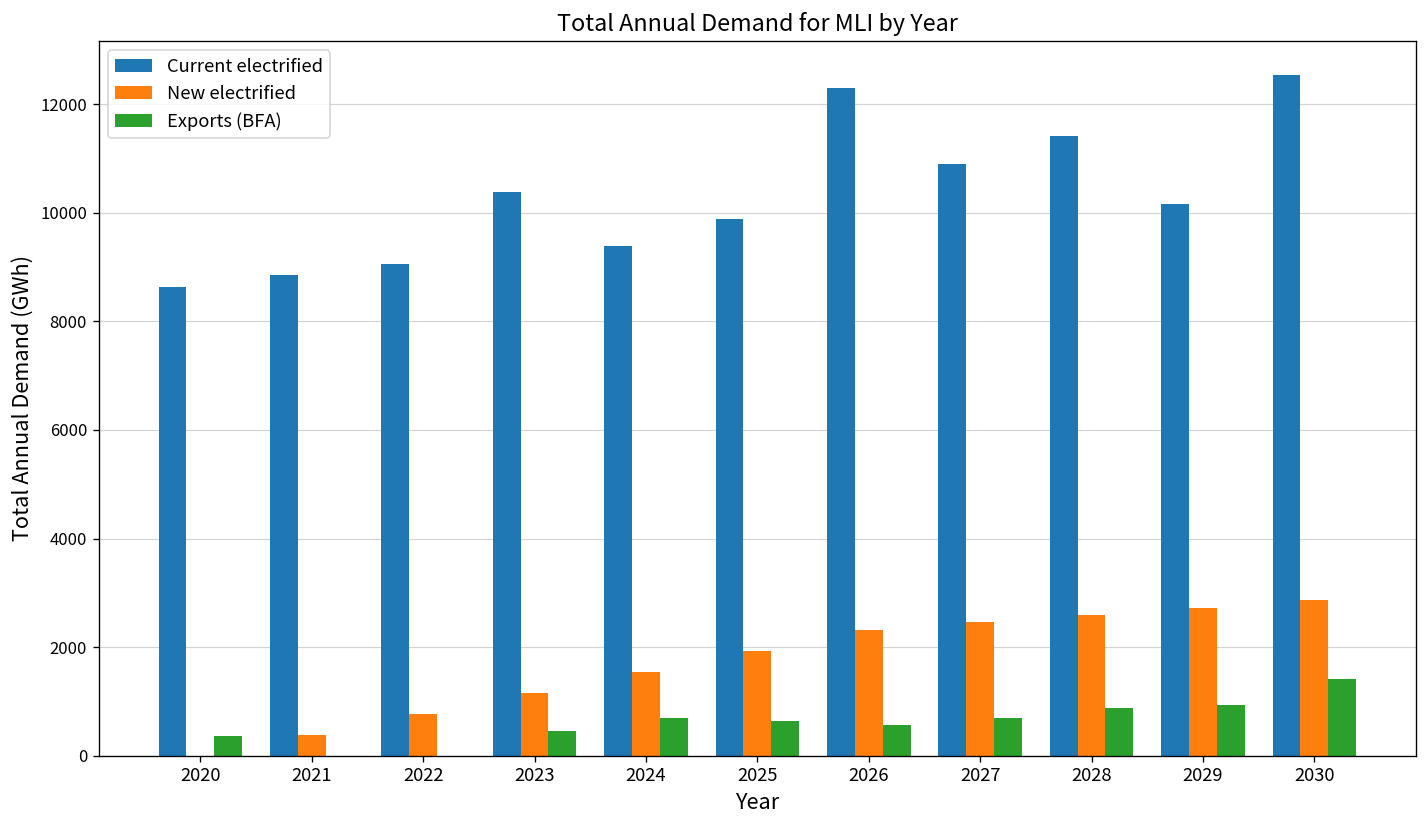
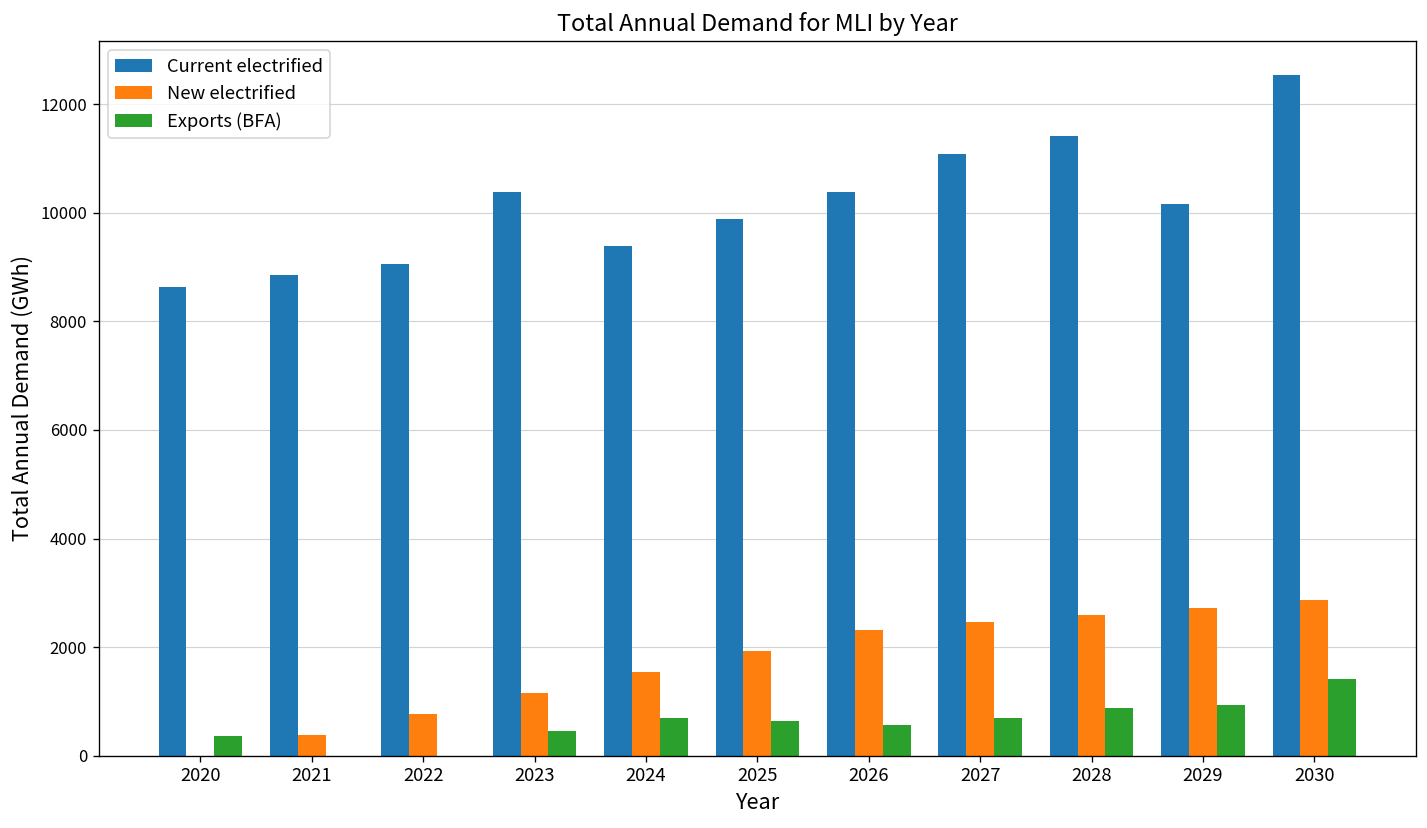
  {
    "Current electrified": {
      "2020": 8600,
      "2021": 8900,
      "2022": 9100,
      "2023": 10400,
      "2024": 9400,
      "2025": 9900,
-     "2026": 12300,
-     "2027": 10900,
+     "2026": 10400,
+     "2027": 11100,
      "2028": 11400,
      "2029": 10200,
      "2030": 12500
    },
    "New electrified": {
      "2020": 0,
      "2021": 400,
      "2022": 800,
      "2023": 1200,
      "2024": 1500,
      "2025": 1900,
      "2026": 2300,
      "2027": 2500,
      "2028": 2600,
      "2029": 2700,
      "2030": 2900
    },
    "Exports (BFA)": {
      "2020": 400,
      "2021": 0,
      "2022": 0,
      "2023": 500,
      "2024": 700,
      "2025": 600,
      "2026": 600,
      "2027": 700,
      "2028": 900,
      "2029": 900,
      "2030": 1400
    }
  }
